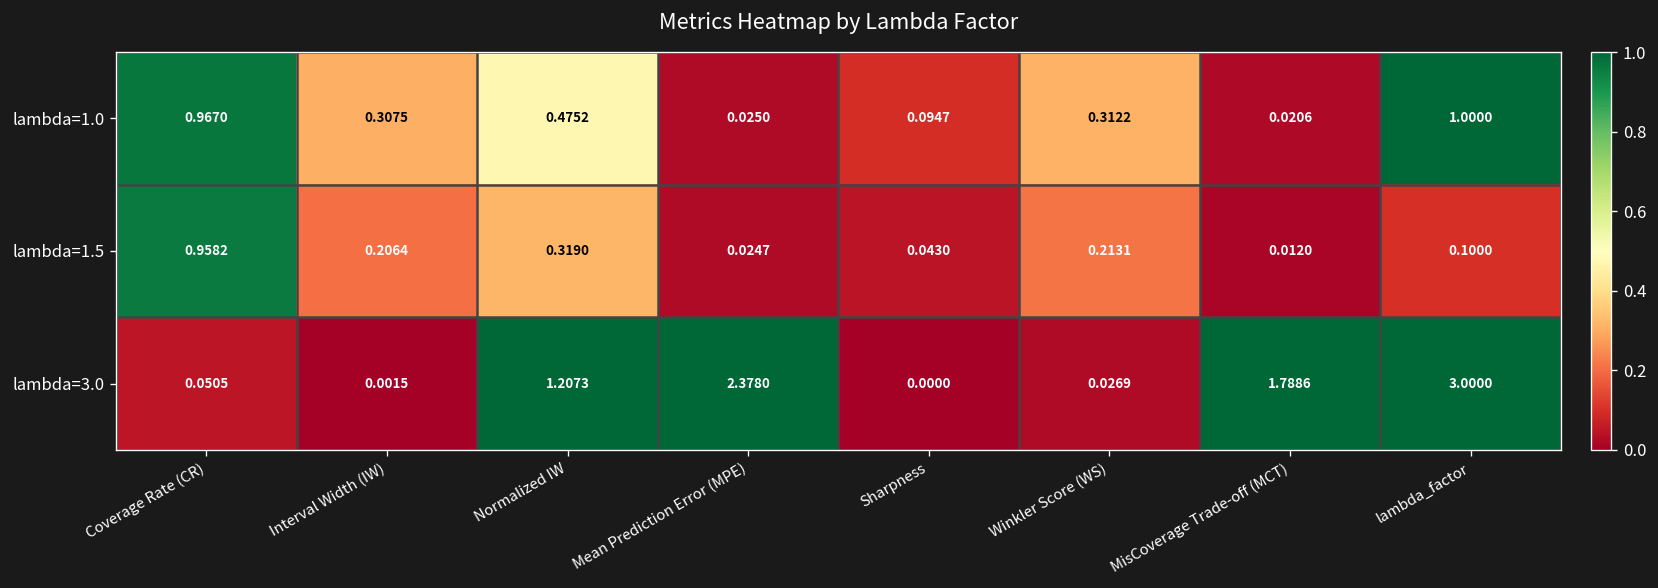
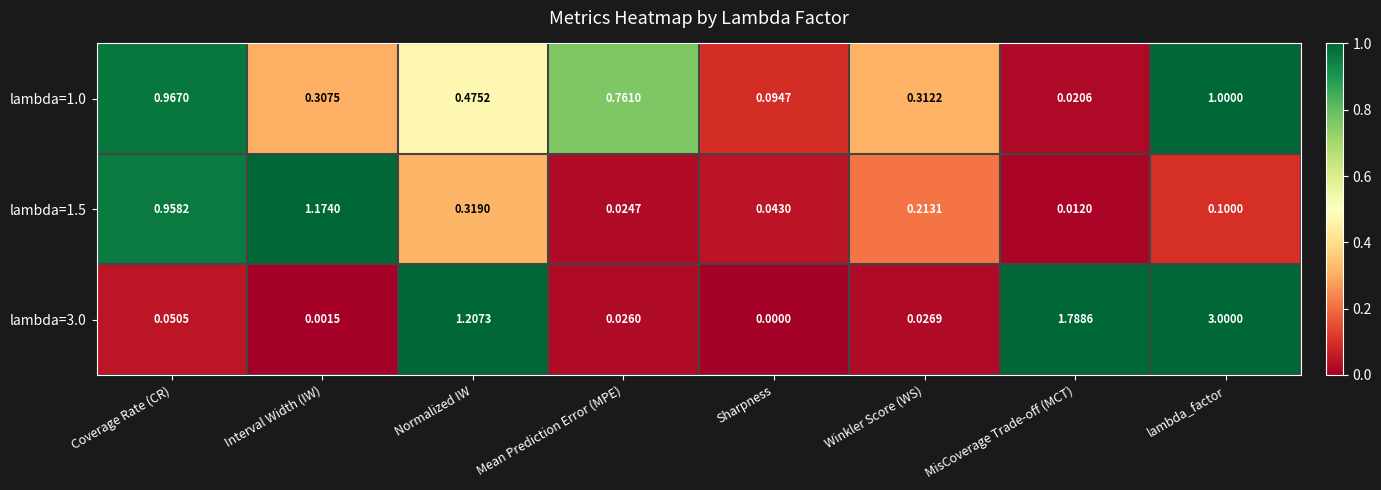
  {
    "lambda=1.0": {
      "Coverage Rate (CR)": 0.9670,
      "Interval Width (IW)": 0.3075,
      "Normalized IW": 0.4752,
-     "Mean Prediction Error (MPE)": 0.0250,
+     "Mean Prediction Error (MPE)": 0.7610,
      "Sharpness": 0.0947,
      "Winkler Score (WS)": 0.3122,
      "MisCoverage Trade-off (MCT)": 0.0206,
      "lambda_factor": 1.0000
    },
    "lambda=1.5": {
      "Coverage Rate (CR)": 0.9582,
-     "Interval Width (IW)": 0.2064,
+     "Interval Width (IW)": 1.1740,
      "Normalized IW": 0.3190,
      "Mean Prediction Error (MPE)": 0.0247,
      "Sharpness": 0.0430,
      "Winkler Score (WS)": 0.2131,
      "MisCoverage Trade-off (MCT)": 0.0120,
      "lambda_factor": 0.1000
    },
    "lambda=3.0": {
      "Coverage Rate (CR)": 0.0505,
      "Interval Width (IW)": 0.0015,
      "Normalized IW": 1.2073,
-     "Mean Prediction Error (MPE)": 2.3780,
+     "Mean Prediction Error (MPE)": 0.0260,
      "Sharpness": 0.0000,
      "Winkler Score (WS)": 0.0269,
      "MisCoverage Trade-off (MCT)": 1.7886,
      "lambda_factor": 3.0000
    }
  }
